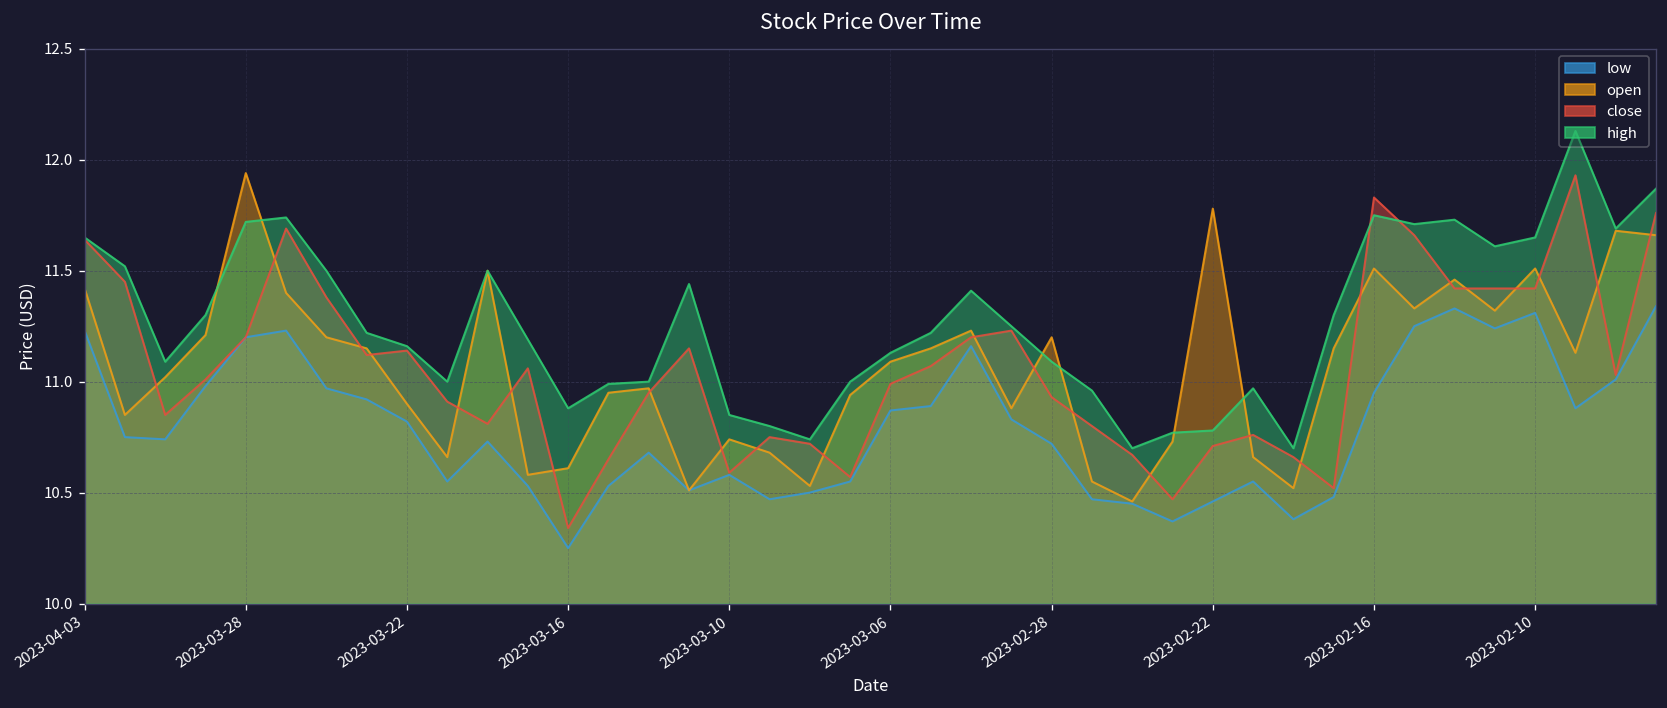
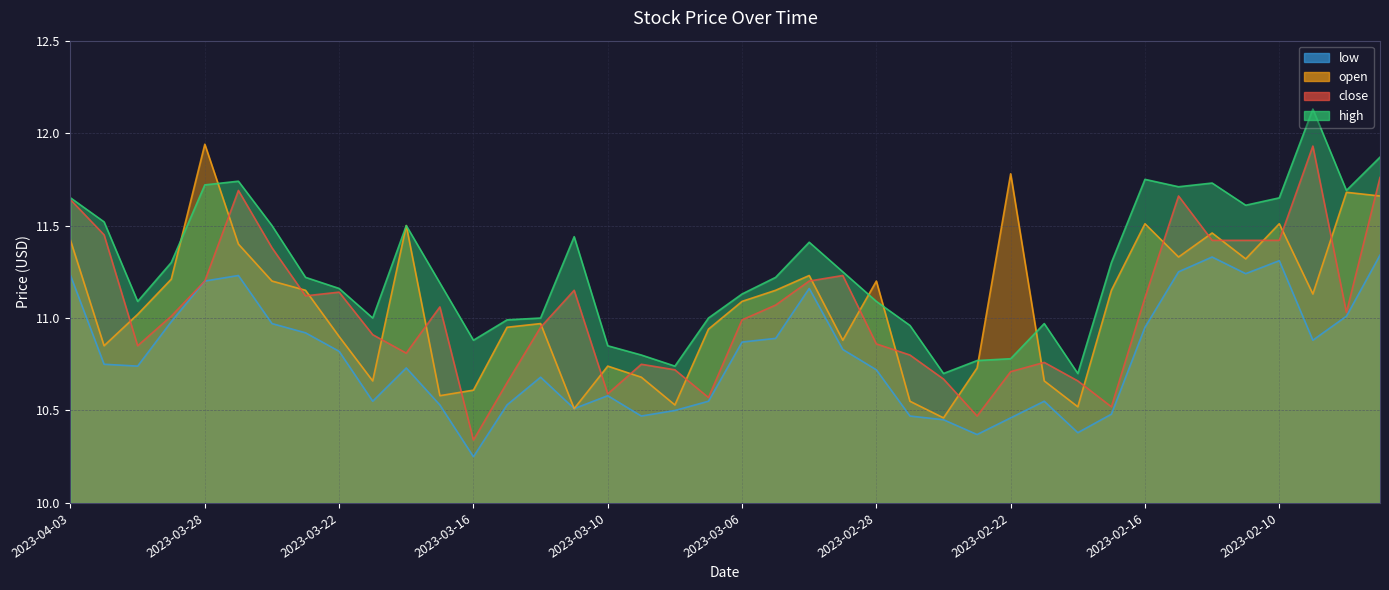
  {
    "low": {
      "2023-04-03": 11.23,
      "2023-03-22": 10.82,
      "2023-03-16": 10.25,
      "2023-03-06": 10.87,
      "2023-02-28": 10.72,
      "2023-02-22": 10.46,
      "2023-02-16": 10.95,
      "2023-02-10": 11.31
    },
    "open": {
      "2023-04-03": 11.42,
      "2023-03-28": 11.94,
      "2023-03-22": 10.90,
      "2023-03-16": 10.61,
      "2023-03-10": 10.74,
      "2023-03-06": 11.09,
      "2023-02-28": 11.20,
      "2023-02-22": 11.78,
      "2023-02-16": 11.51,
      "2023-02-10": 11.51
    },
    "close": {
      "2023-03-22": 11.14,
      "2023-03-16": 10.34,
      "2023-03-06": 10.99,
-     "2023-02-28": 10.93,
+     "2023-02-28": 10.86,
      "2023-02-22": 10.71,
-     "2023-02-16": 11.83,
+     "2023-02-16": 11.11,
      "2023-02-10": 11.42
    },
    "high": {
      "2023-03-28": 11.72,
      "2023-03-22": 11.16,
      "2023-03-16": 10.88,
      "2023-03-10": 10.85,
      "2023-03-06": 11.13,
      "2023-02-28": 11.09,
      "2023-02-22": 10.78,
      "2023-02-16": 11.75,
      "2023-02-10": 11.65
    }
  }
